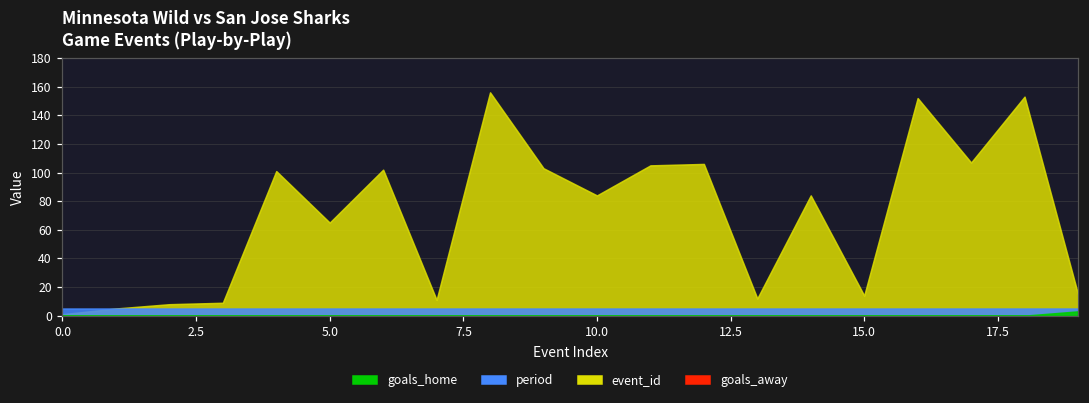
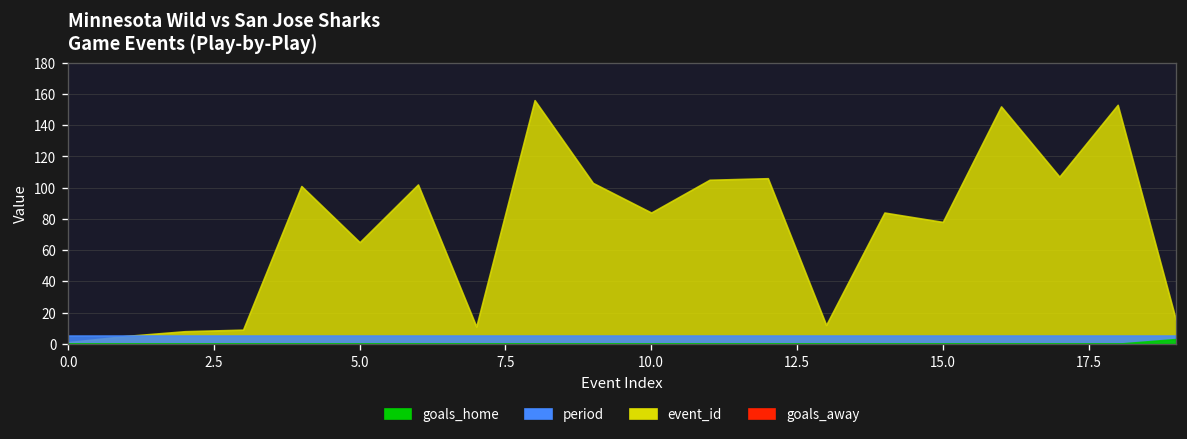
  {
    "event_id": {
      "5.0": 65,
      "10.0": 84,
-     "15.0": 14
+     "15.0": 78
    },
    "period": {
      "0.0": 5,
      "5.0": 5,
      "10.0": 5,
      "15.0": 5
    },
    "goals_home": {
      "5.0": 0,
      "10.0": 0,
      "15.0": 0
    }
  }
